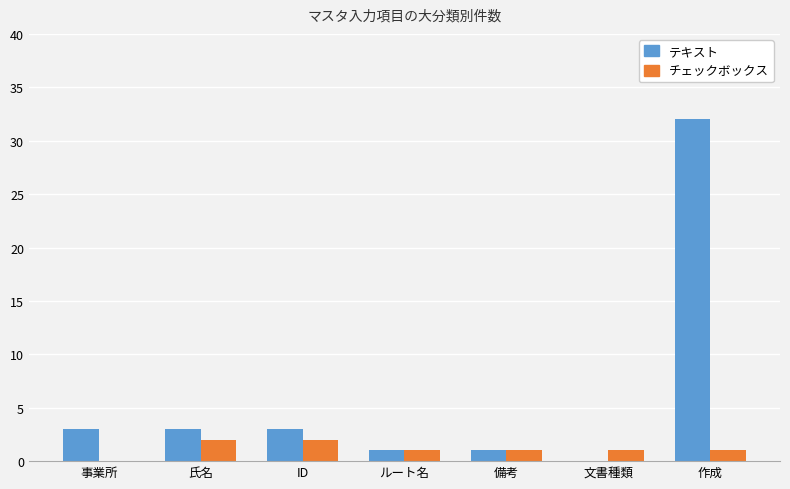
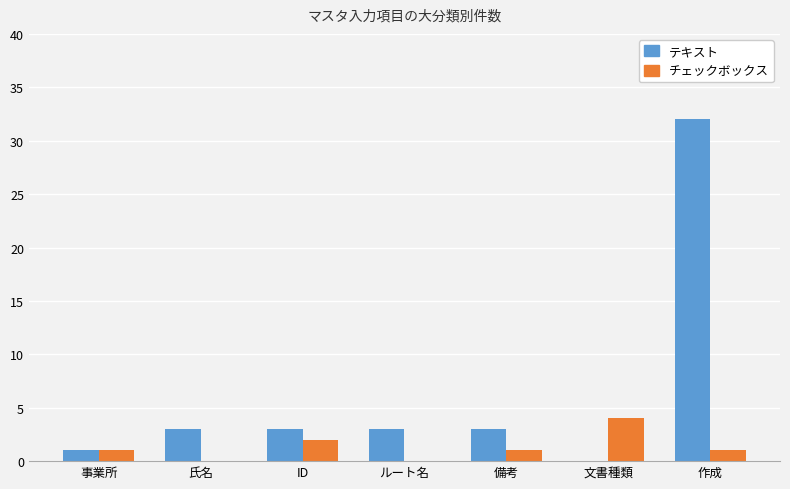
  {
    "テキスト": {
-     "事業所": 3,
+     "事業所": 1,
      "氏名": 3,
      "ID": 3,
-     "ルート名": 1,
-     "備考": 1,
+     "ルート名": 3,
+     "備考": 3,
      "文書種類": 0,
      "作成": 32
    },
    "チェックボックス": {
-     "事業所": 0,
-     "氏名": 2,
+     "事業所": 1,
+     "氏名": 0,
      "ID": 2,
-     "ルート名": 1,
+     "ルート名": 0,
      "備考": 1,
-     "文書種類": 1,
+     "文書種類": 4,
      "作成": 1
    }
  }
